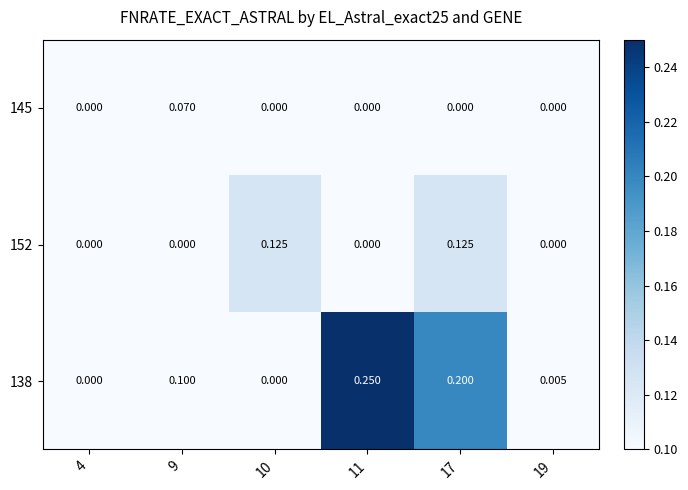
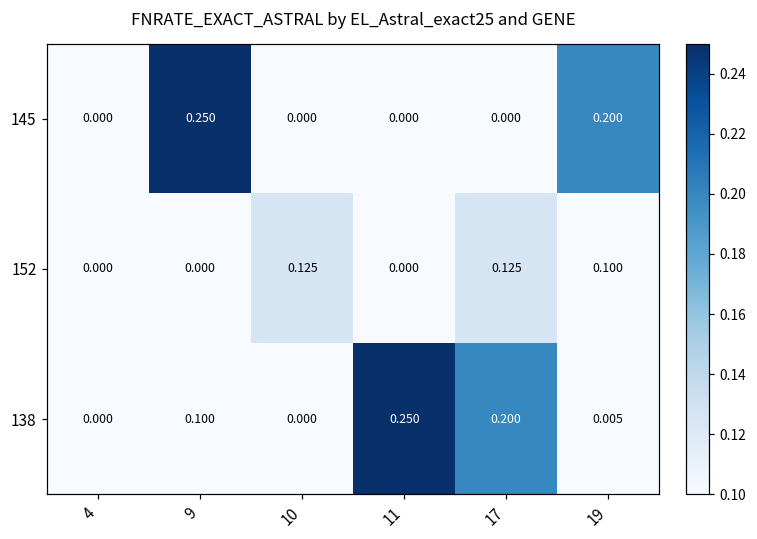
  {
    "145": {
      "4": 0.000,
-     "9": 0.070,
+     "9": 0.250,
      "10": 0.000,
      "11": 0.000,
      "17": 0.000,
-     "19": 0.000
+     "19": 0.200
    },
    "152": {
      "4": 0.000,
      "9": 0.000,
      "10": 0.125,
      "11": 0.000,
      "17": 0.125,
-     "19": 0.000
+     "19": 0.100
    },
    "138": {
      "4": 0.000,
      "9": 0.100,
      "10": 0.000,
      "11": 0.250,
      "17": 0.200,
      "19": 0.005
    }
  }
